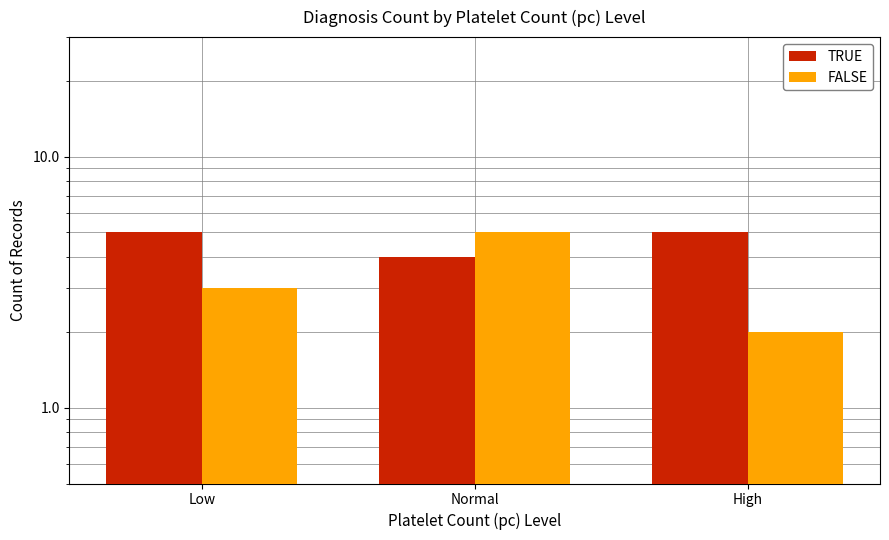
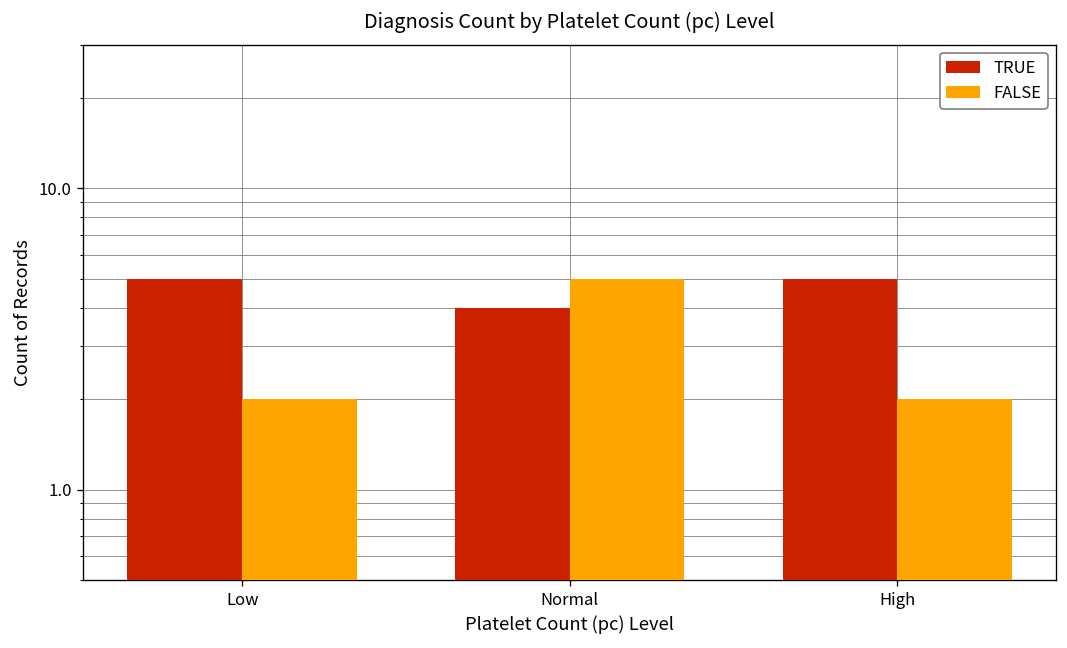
  {
    "TRUE": {
      "Low": 5,
      "Normal": 4,
      "High": 5
    },
    "FALSE": {
-     "Low": 3,
+     "Low": 2,
      "Normal": 5,
      "High": 2
    }
  }
